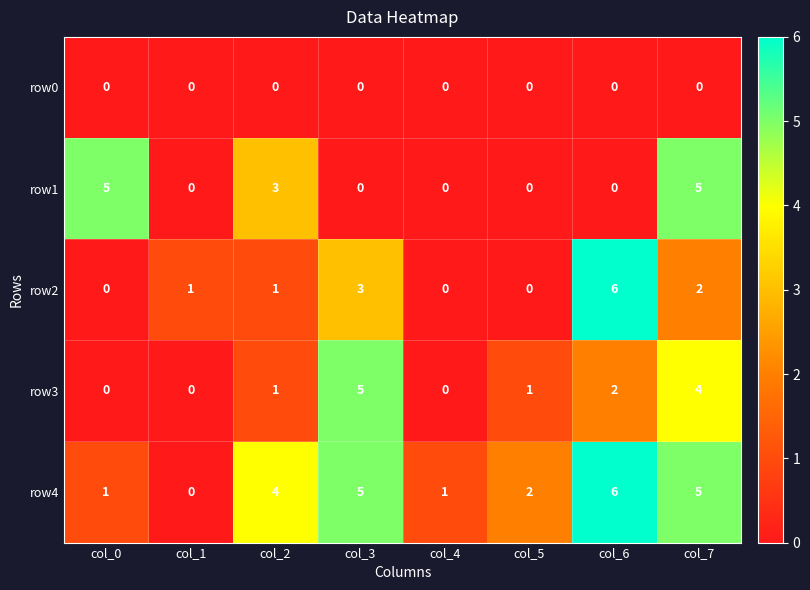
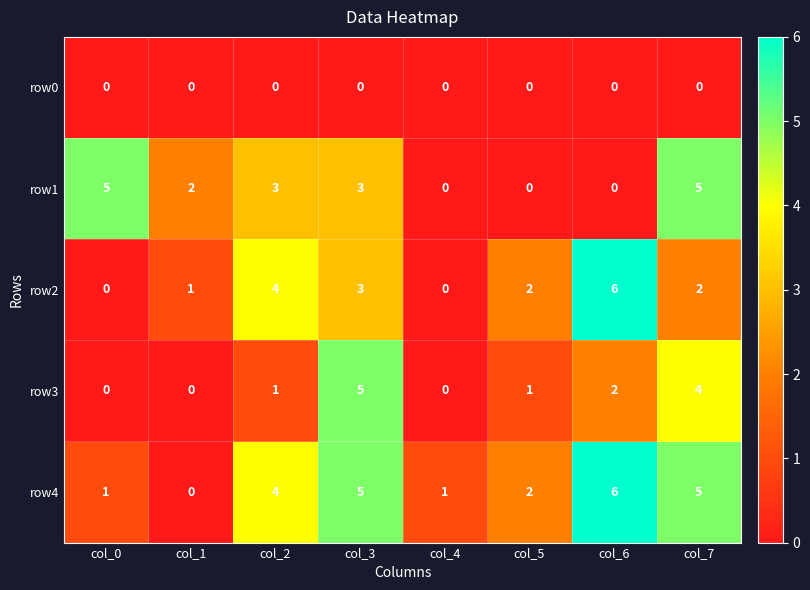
  {
    "row0": {
      "col_0": 0,
      "col_1": 0,
      "col_2": 0,
      "col_3": 0,
      "col_4": 0,
      "col_5": 0,
      "col_6": 0,
      "col_7": 0
    },
    "row1": {
      "col_0": 5,
-     "col_1": 0,
+     "col_1": 2,
      "col_2": 3,
-     "col_3": 0,
+     "col_3": 3,
      "col_4": 0,
      "col_5": 0,
      "col_6": 0,
      "col_7": 5
    },
    "row2": {
      "col_0": 0,
      "col_1": 1,
-     "col_2": 1,
+     "col_2": 4,
      "col_3": 3,
      "col_4": 0,
-     "col_5": 0,
+     "col_5": 2,
      "col_6": 6,
      "col_7": 2
    },
    "row3": {
      "col_0": 0,
      "col_1": 0,
      "col_2": 1,
      "col_3": 5,
      "col_4": 0,
      "col_5": 1,
      "col_6": 2,
      "col_7": 4
    },
    "row4": {
      "col_0": 1,
      "col_1": 0,
      "col_2": 4,
      "col_3": 5,
      "col_4": 1,
      "col_5": 2,
      "col_6": 6,
      "col_7": 5
    }
  }
